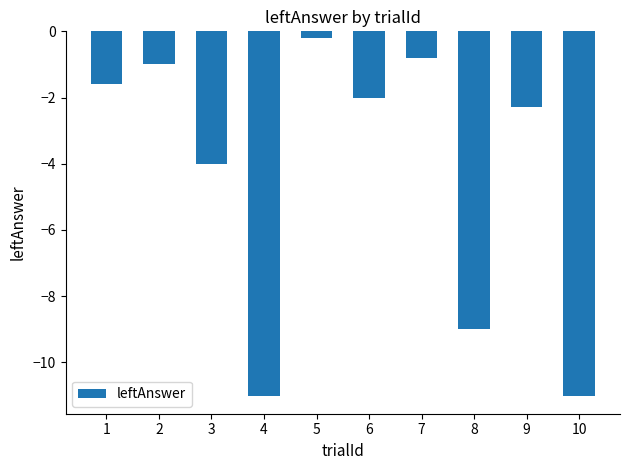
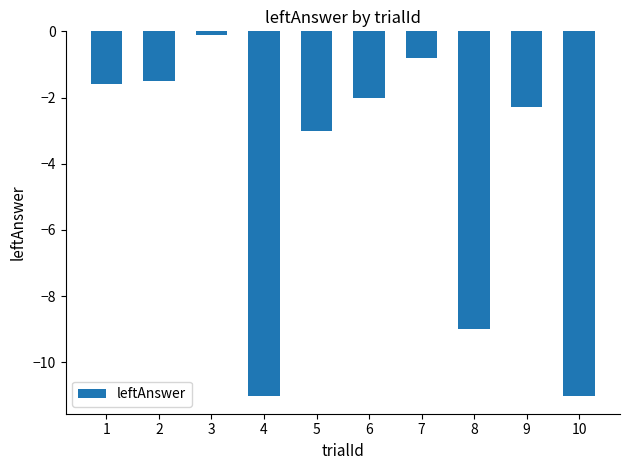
  {
    "1": -1.6,
-   "2": -1.0,
-   "3": -4.0,
+   "2": -1.5,
+   "3": -0.1,
    "4": -11.0,
-   "5": -0.2,
+   "5": -3.0,
    "6": -2.0,
    "7": -0.8,
    "8": -9.0,
    "9": -2.3,
    "10": -11.0
  }
